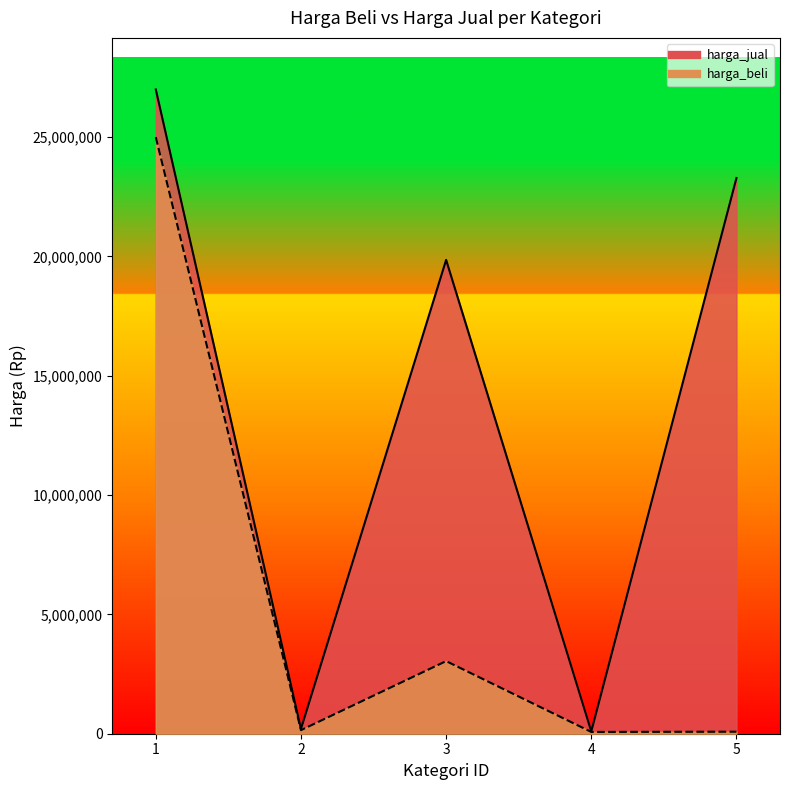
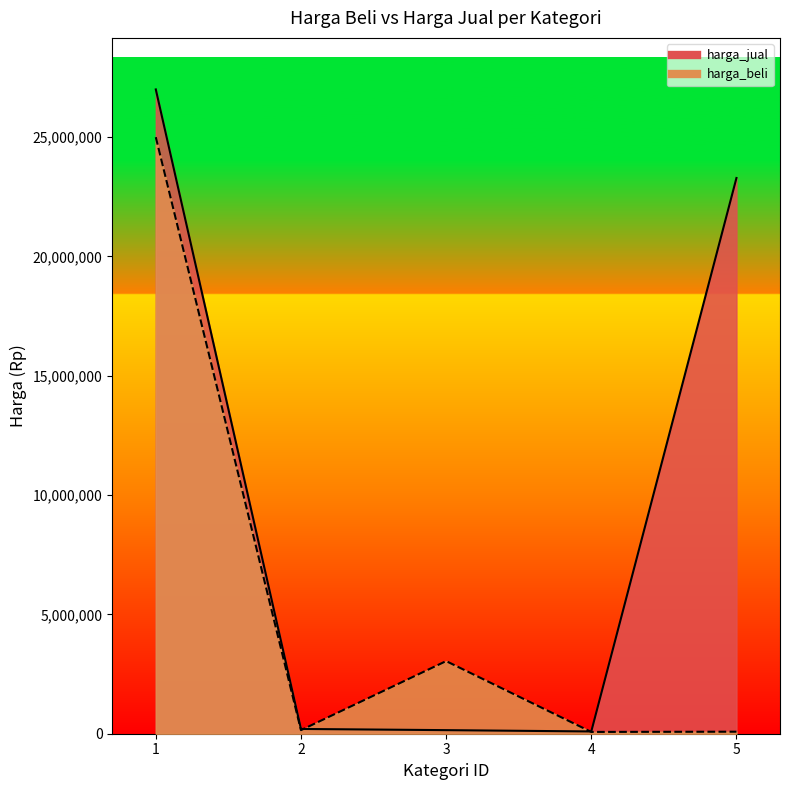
  {
    "harga_jual": {
      "1": "27,000,000",
-     "3": "19,900,000",
+     "3": "200,000",
      "5": "23,300,000"
    },
    "harga_beli": {
      "1": "25,000,000",
      "3": "3,000,000",
      "5": "100,000"
    }
  }
